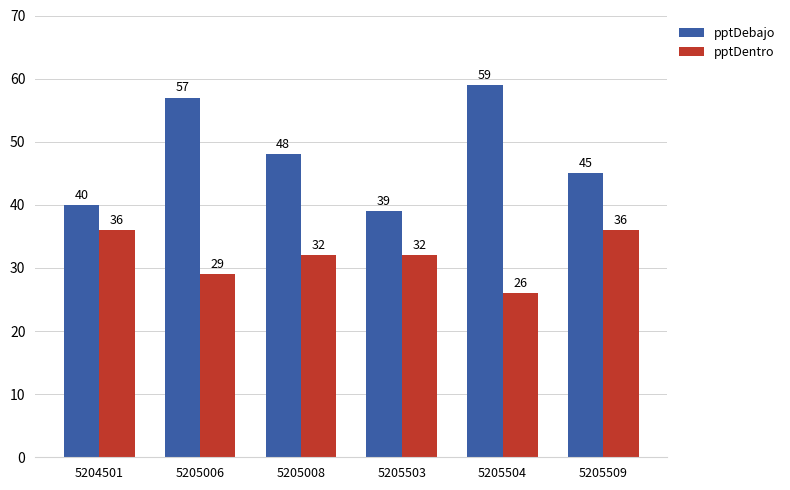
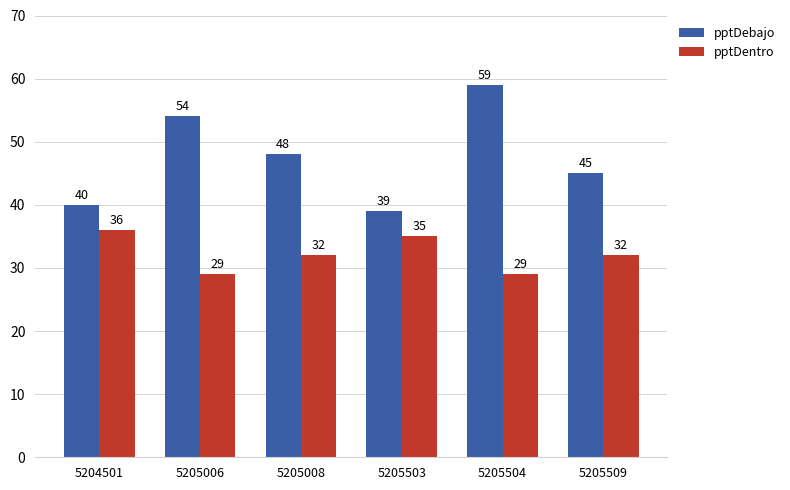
  {
    "pptDebajo": {
      "5204501": 40,
-     "5205006": 57,
+     "5205006": 54,
      "5205008": 48,
      "5205503": 39,
      "5205504": 59,
      "5205509": 45
    },
    "pptDentro": {
      "5204501": 36,
      "5205006": 29,
      "5205008": 32,
-     "5205503": 32,
-     "5205504": 26,
-     "5205509": 36
+     "5205503": 35,
+     "5205504": 29,
+     "5205509": 32
    }
  }
